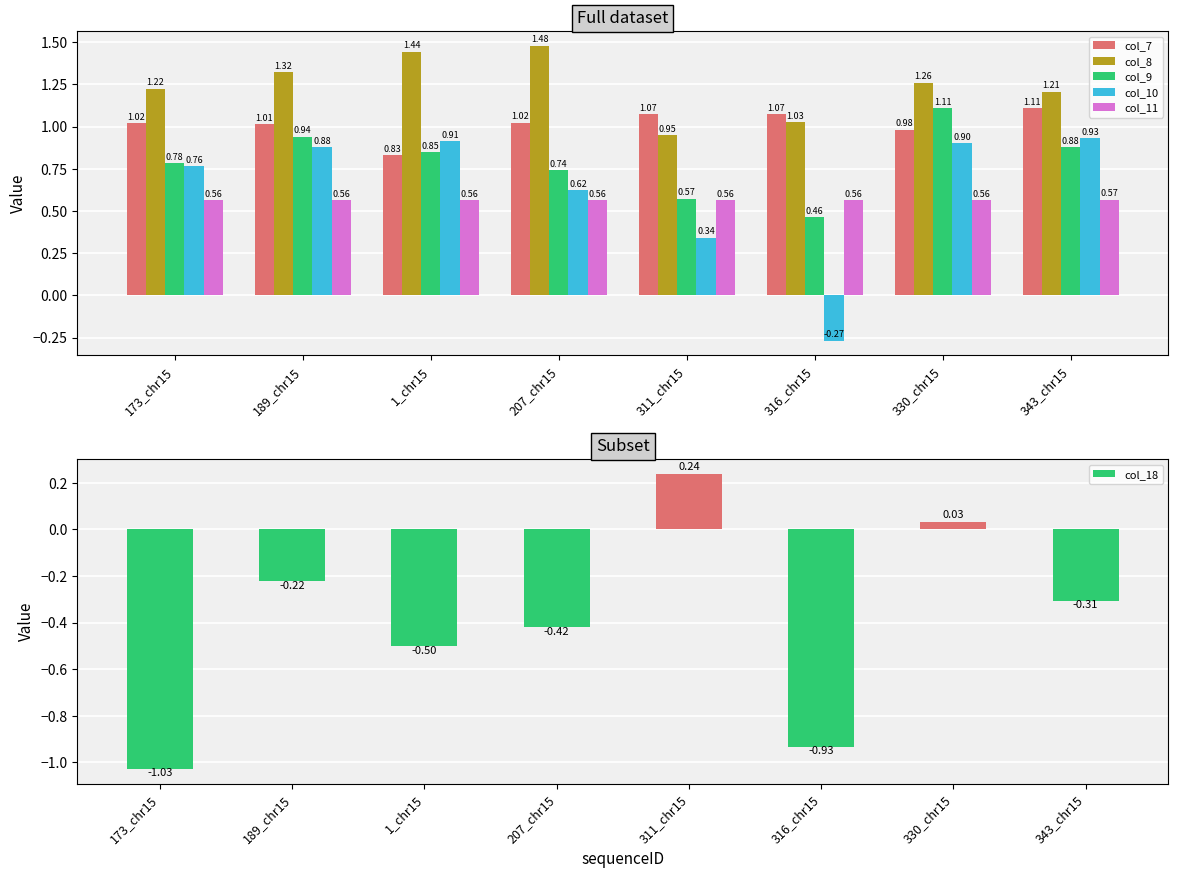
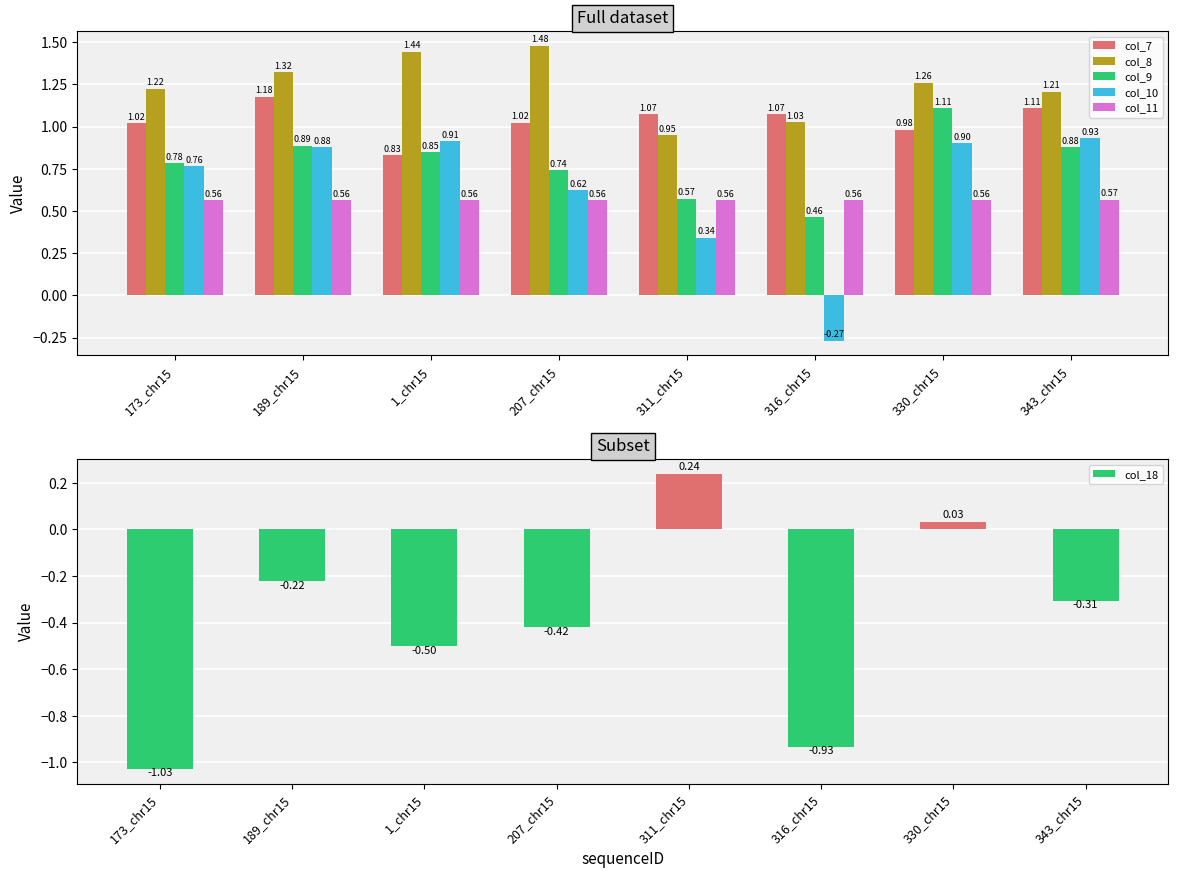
  {
    "Full dataset": {
      "col_7": {
        "173_chr15": 1.02,
-       "189_chr15": 1.01,
+       "189_chr15": 1.18,
        "1_chr15": 0.83,
        "207_chr15": 1.02,
        "311_chr15": 1.07,
        "316_chr15": 1.07,
        "330_chr15": 0.98,
        "343_chr15": 1.11
      },
      "col_8": {
        "173_chr15": 1.22,
        "189_chr15": 1.32,
        "1_chr15": 1.44,
        "207_chr15": 1.48,
        "311_chr15": 0.95,
        "316_chr15": 1.03,
        "330_chr15": 1.26,
        "343_chr15": 1.21
      },
      "col_9": {
        "173_chr15": 0.78,
-       "189_chr15": 0.94,
+       "189_chr15": 0.89,
        "1_chr15": 0.85,
        "207_chr15": 0.74,
        "311_chr15": 0.57,
        "316_chr15": 0.46,
        "330_chr15": 1.11,
        "343_chr15": 0.88
      },
      "col_10": {
        "173_chr15": 0.76,
        "189_chr15": 0.88,
        "1_chr15": 0.91,
        "207_chr15": 0.62,
        "311_chr15": 0.34,
        "316_chr15": -0.27,
        "330_chr15": 0.90,
        "343_chr15": 0.93
      },
      "col_11": {
        "173_chr15": 0.56,
        "189_chr15": 0.56,
        "1_chr15": 0.56,
        "207_chr15": 0.56,
        "311_chr15": 0.56,
        "316_chr15": 0.56,
        "330_chr15": 0.56,
        "343_chr15": 0.57
      }
    },
    "Subset": {
      "173_chr15": -1.03,
      "189_chr15": -0.22,
      "1_chr15": -0.50,
      "207_chr15": -0.42,
      "311_chr15": 0.24,
      "316_chr15": -0.93,
      "330_chr15": 0.03,
      "343_chr15": -0.31
    }
  }
